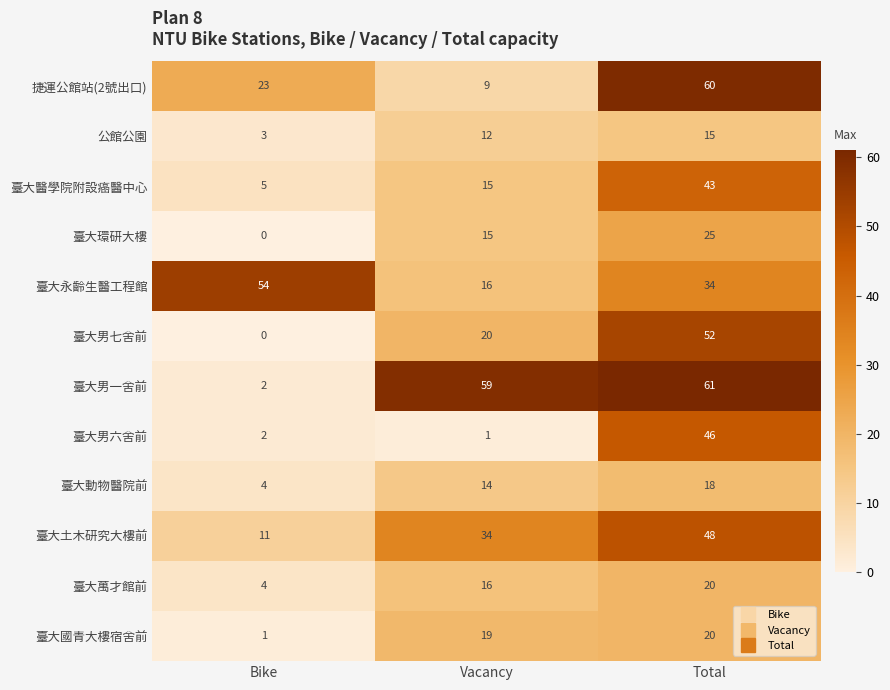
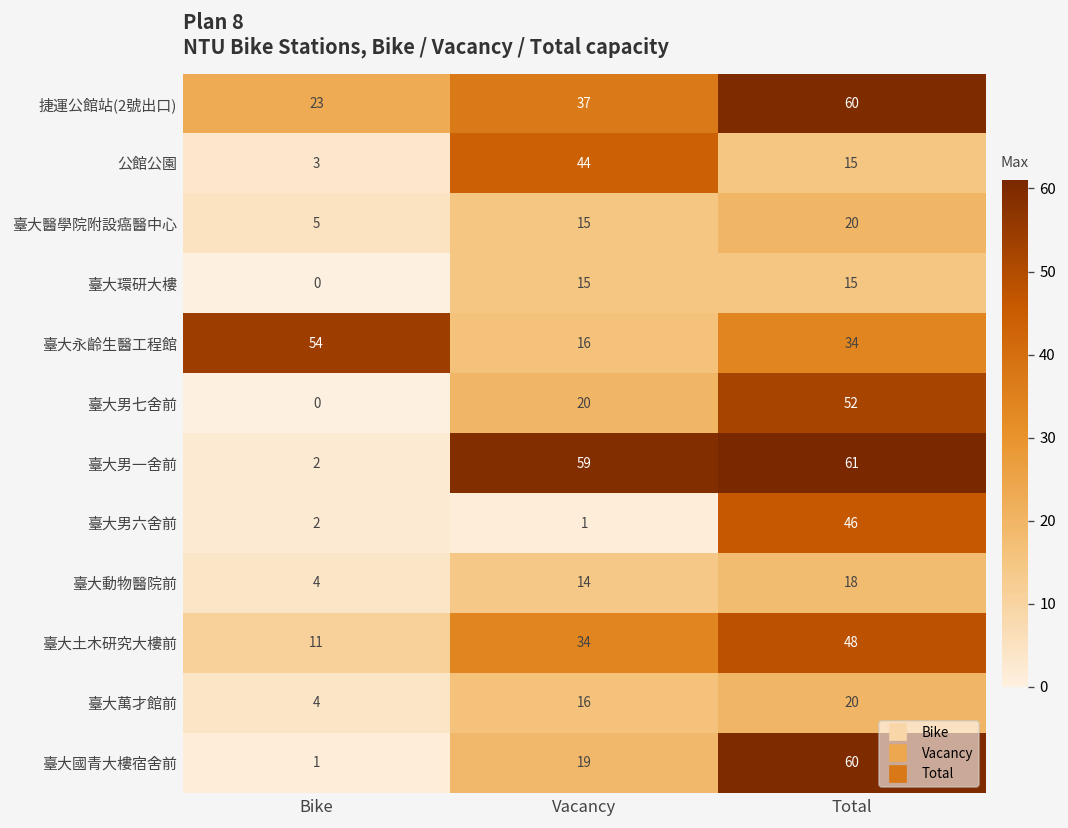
  {
    "捷運公館站(2號出口)": {
      "Bike": 23,
-     "Vacancy": 9,
+     "Vacancy": 37,
      "Total": 60
    },
    "公館公園": {
      "Bike": 3,
-     "Vacancy": 12,
+     "Vacancy": 44,
      "Total": 15
    },
    "臺大醫學院附設癌醫中心": {
      "Bike": 5,
      "Vacancy": 15,
-     "Total": 43
+     "Total": 20
    },
    "臺大環研大樓": {
      "Bike": 0,
      "Vacancy": 15,
-     "Total": 25
+     "Total": 15
    },
    "臺大永齡生醫工程館": {
      "Bike": 54,
      "Vacancy": 16,
      "Total": 34
    },
    "臺大男七舍前": {
      "Bike": 0,
      "Vacancy": 20,
      "Total": 52
    },
    "臺大男一舍前": {
      "Bike": 2,
      "Vacancy": 59,
      "Total": 61
    },
    "臺大男六舍前": {
      "Bike": 2,
      "Vacancy": 1,
      "Total": 46
    },
    "臺大動物醫院前": {
      "Bike": 4,
      "Vacancy": 14,
      "Total": 18
    },
    "臺大土木研究大樓前": {
      "Bike": 11,
      "Vacancy": 34,
      "Total": 48
    },
    "臺大萬才館前": {
      "Bike": 4,
      "Vacancy": 16,
      "Total": 20
    },
    "臺大國青大樓宿舍前": {
      "Bike": 1,
      "Vacancy": 19,
-     "Total": 20
+     "Total": 60
    }
  }
